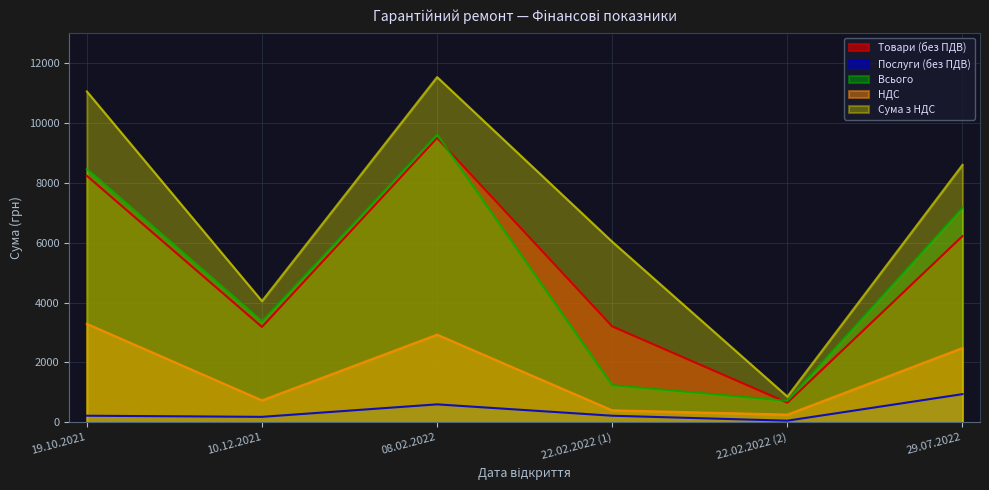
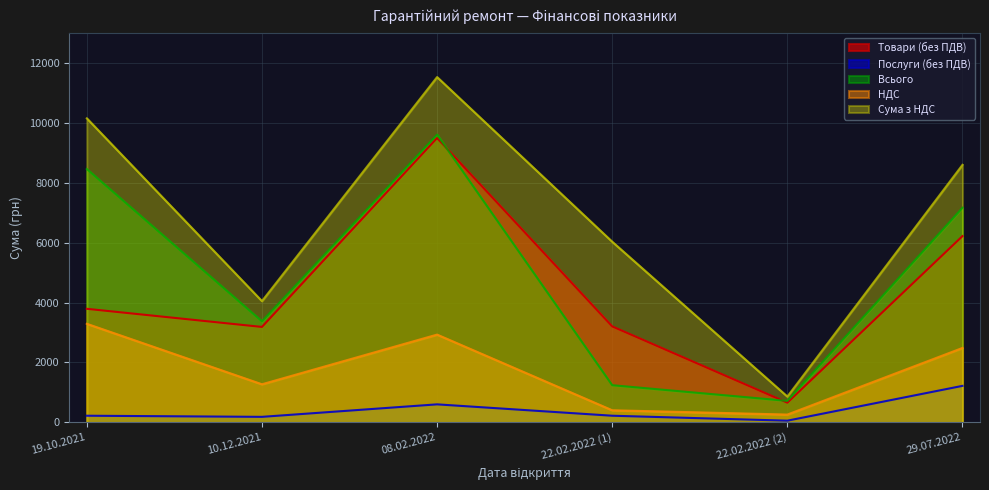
  {
    "Товари (без ПДВ)": {
-     "19.10.2021": 8200,
+     "19.10.2021": 3800,
      "10.12.2021": 3200,
      "08.02.2022": 9500,
      "22.02.2022 (1)": 3200,
      "29.07.2022": 6200
    },
    "Послуги (без ПДВ)": {
      "19.10.2021": 200,
      "10.12.2021": 200,
      "08.02.2022": 600,
      "22.02.2022 (1)": 200,
      "22.02.2022 (2)": 100,
-     "29.07.2022": 900
+     "29.07.2022": 1200
    },
    "Всього": {
      "19.10.2021": 8500,
      "10.12.2021": 3400,
      "08.02.2022": 9600,
      "22.02.2022 (1)": 1200,
      "29.07.2022": 7200
    },
    "НДС": {
      "19.10.2021": 3300,
-     "10.12.2021": 700,
+     "10.12.2021": 1300,
      "08.02.2022": 2900,
      "22.02.2022 (1)": 400,
      "22.02.2022 (2)": 300,
      "29.07.2022": 2500
    },
    "Сума з НДС": {
-     "19.10.2021": 11000,
+     "19.10.2021": 10100,
      "10.12.2021": 4000,
      "08.02.2022": 11500,
      "22.02.2022 (1)": 6000,
      "22.02.2022 (2)": 900,
      "29.07.2022": 8600
    }
  }
